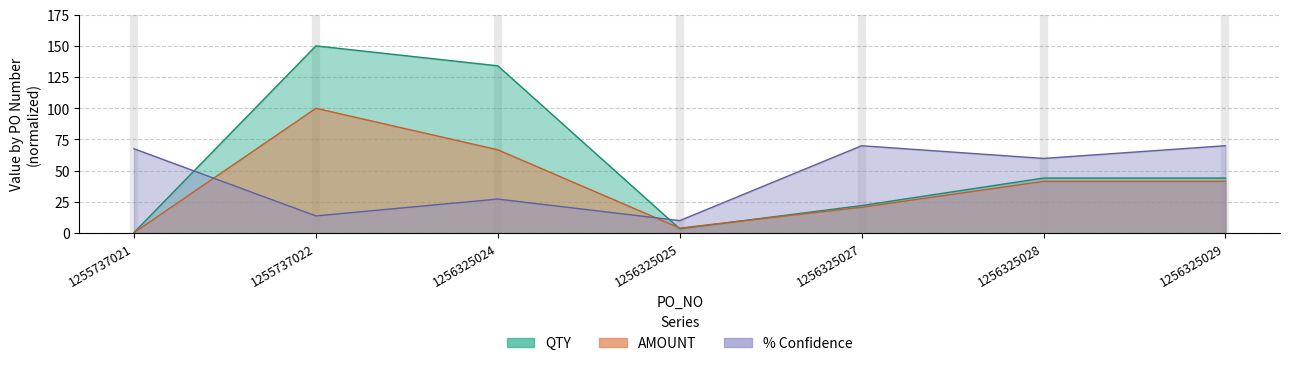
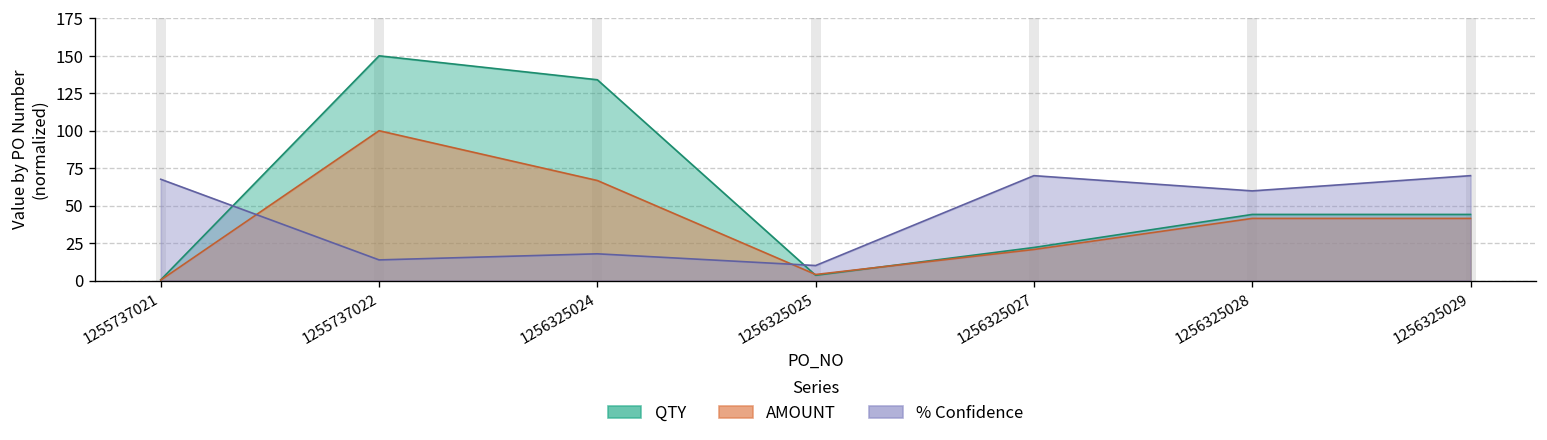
  {
    "QTY": {
      "1255737022": 150,
      "1256325024": 134,
      "1256325028": 44,
      "1256325029": 44
    },
    "AMOUNT": {
      "1255737022": 100,
      "1256325024": 67,
      "1256325028": 41,
      "1256325029": 41
    },
    "% Confidence": {
      "1255737021": 68,
      "1255737022": 14,
-     "1256325024": 27,
+     "1256325024": 18,
      "1256325025": 10,
      "1256325027": 70,
      "1256325028": 60,
      "1256325029": 70
    }
  }
